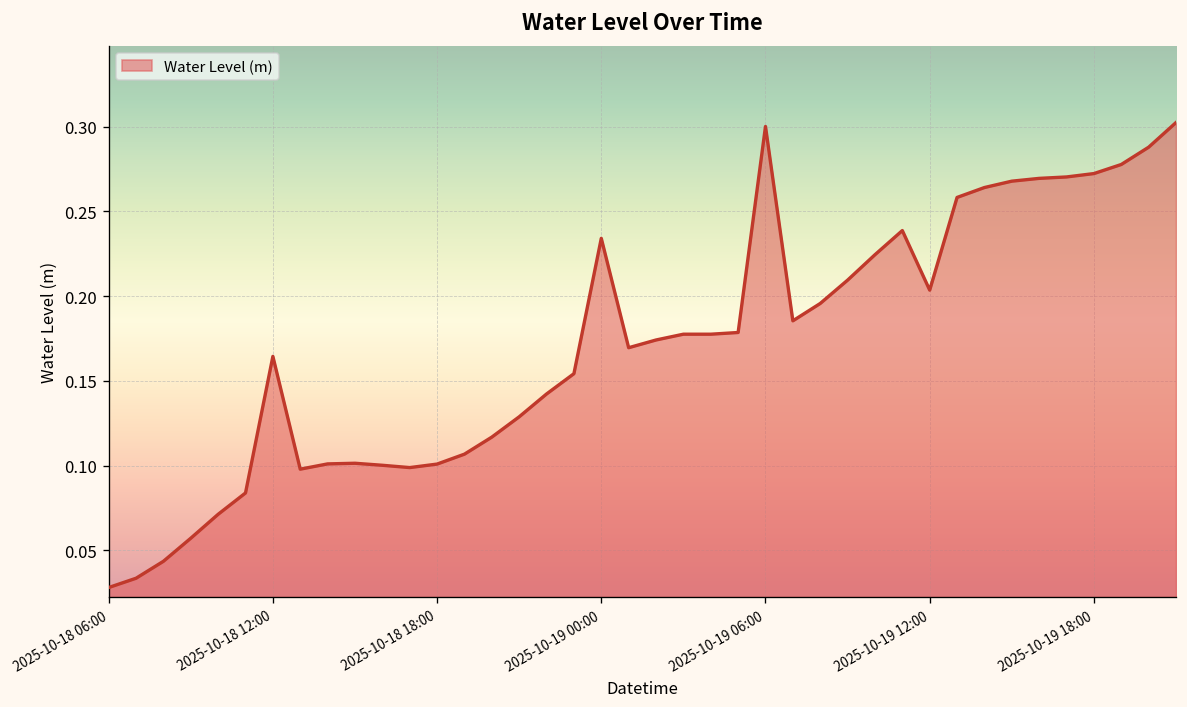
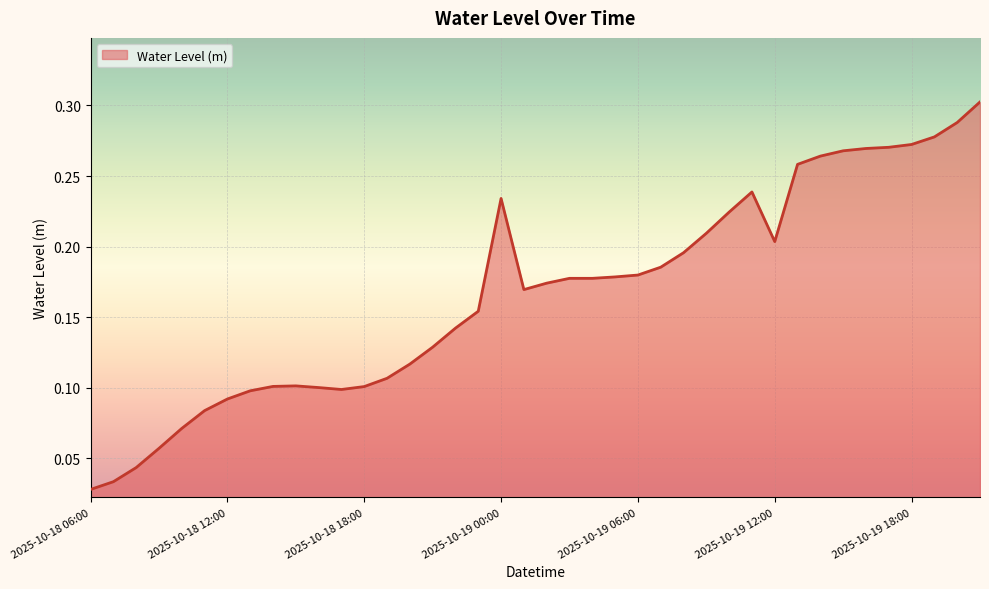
  {
    "2025-10-18 06:00": 0.028,
-   "2025-10-18 12:00": 0.164,
+   "2025-10-18 12:00": 0.092,
    "2025-10-18 18:00": 0.101,
    "2025-10-19 00:00": 0.234,
-   "2025-10-19 06:00": 0.300,
+   "2025-10-19 06:00": 0.180,
    "2025-10-19 12:00": 0.204,
    "2025-10-19 18:00": 0.272
  }
